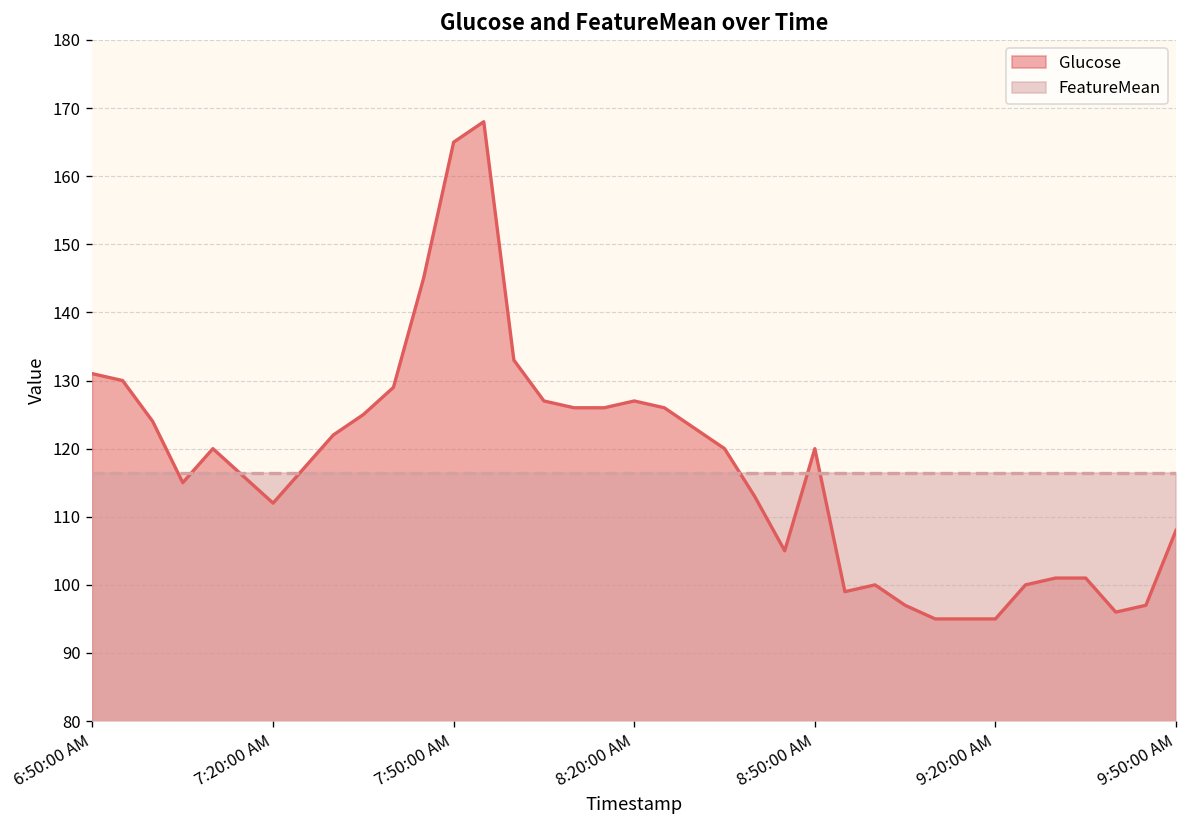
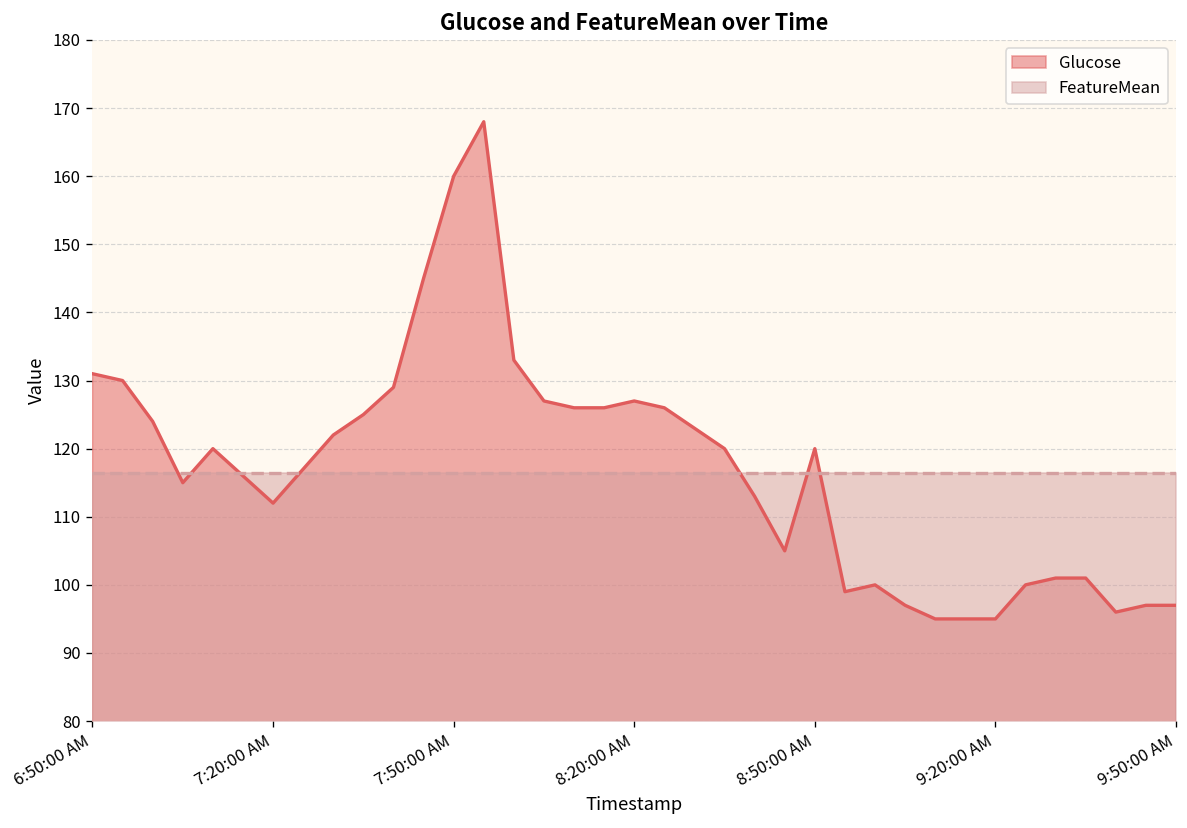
  {
    "Glucose": {
      "6:50:00 AM": 131,
      "7:20:00 AM": 112,
-     "7:50:00 AM": 165,
+     "7:50:00 AM": 160,
      "8:20:00 AM": 127,
      "8:50:00 AM": 120,
      "9:20:00 AM": 95,
-     "9:50:00 AM": 108
+     "9:50:00 AM": 97
    },
    "FeatureMean": {
      "6:50:00 AM": 116,
      "7:20:00 AM": 116,
      "7:50:00 AM": 116,
      "8:20:00 AM": 116,
      "8:50:00 AM": 116,
      "9:20:00 AM": 116,
      "9:50:00 AM": 116
    }
  }
